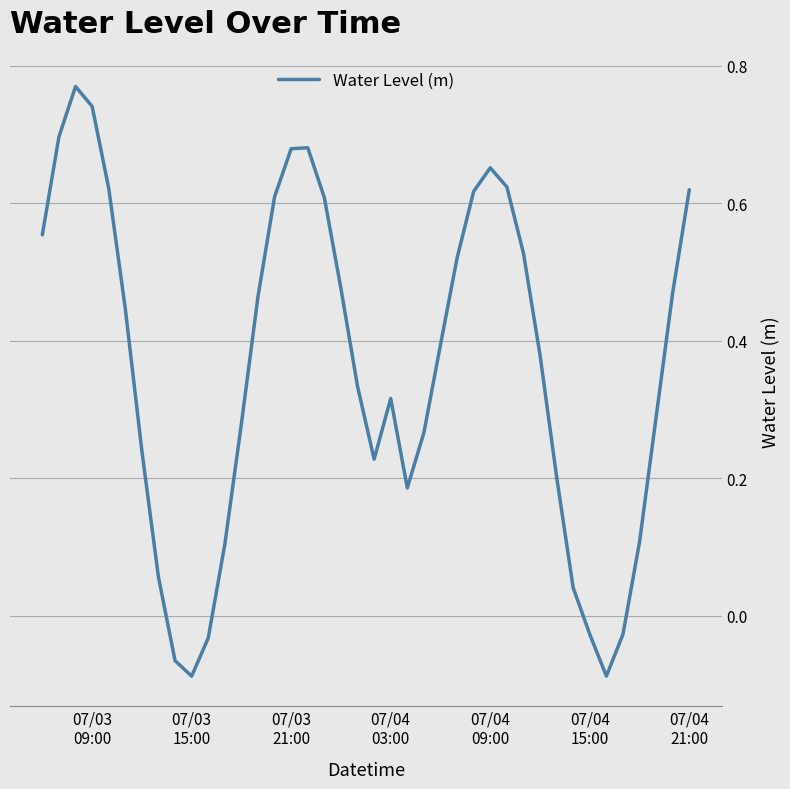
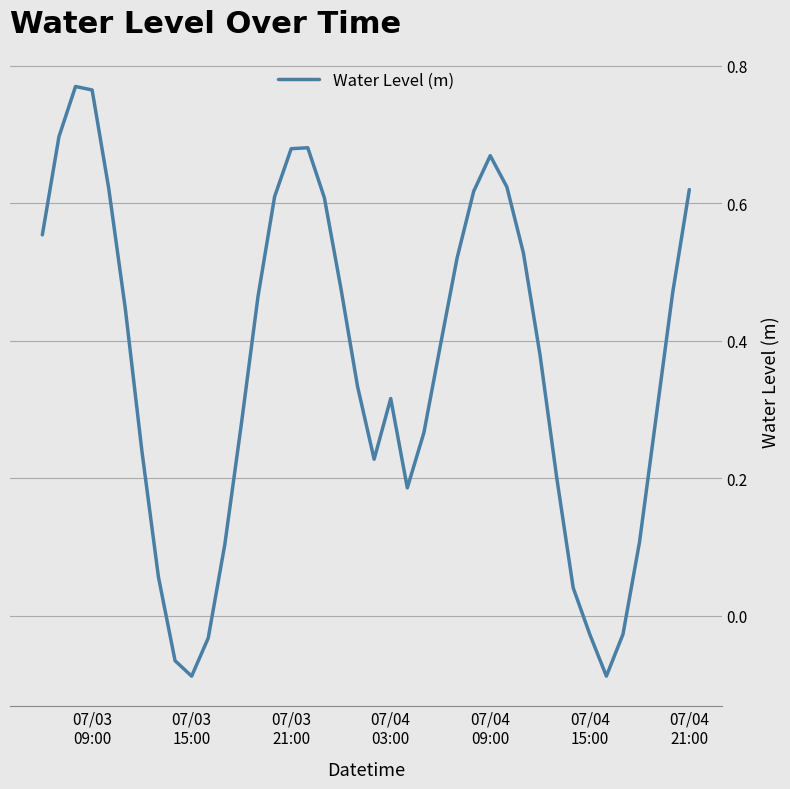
  {
-   "07/03 09:00": 0.74,
+   "07/03 09:00": 0.76,
    "07/03 15:00": -0.09,
    "07/03 21:00": 0.68,
    "07/04 03:00": 0.32,
-   "07/04 09:00": 0.65,
+   "07/04 09:00": 0.67,
    "07/04 15:00": -0.03,
    "07/04 21:00": 0.62
  }
